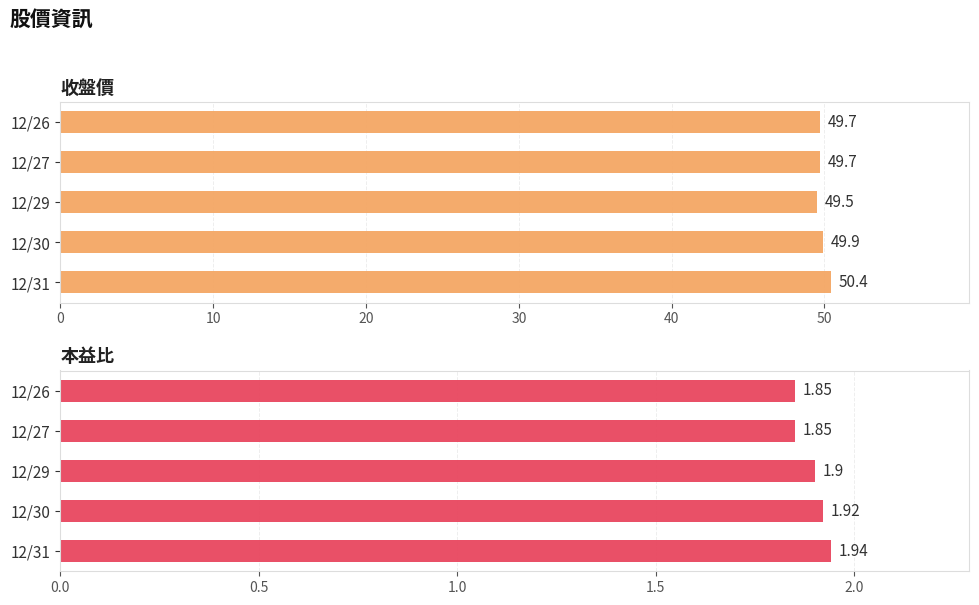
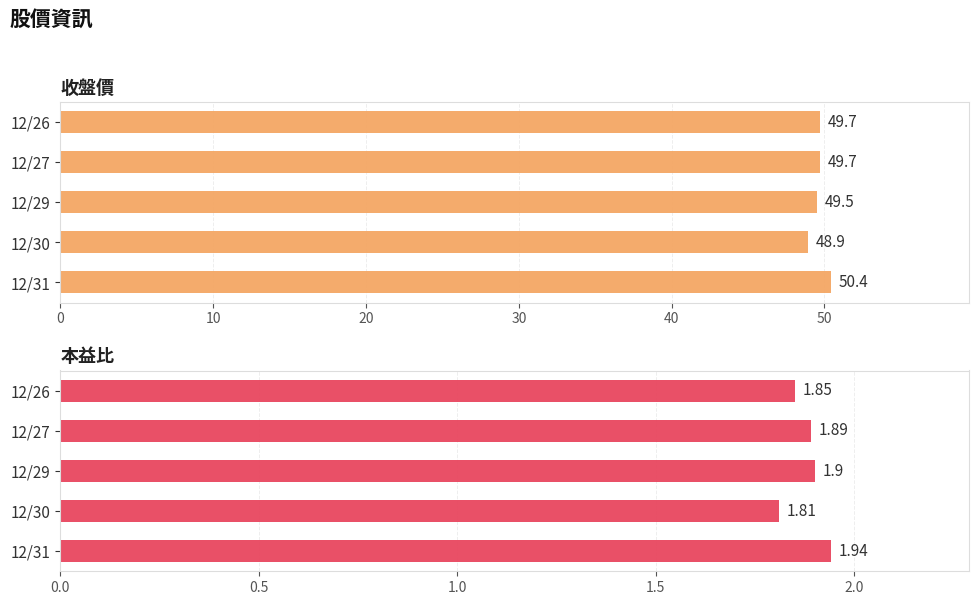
  {
    "收盤價": {
      "12/26": 49.7,
      "12/27": 49.7,
      "12/29": 49.5,
-     "12/30": 49.9,
+     "12/30": 48.9,
      "12/31": 50.4
    },
    "本益比": {
      "12/26": 1.85,
-     "12/27": 1.85,
+     "12/27": 1.89,
      "12/29": 1.9,
-     "12/30": 1.92,
+     "12/30": 1.81,
      "12/31": 1.94
    }
  }
